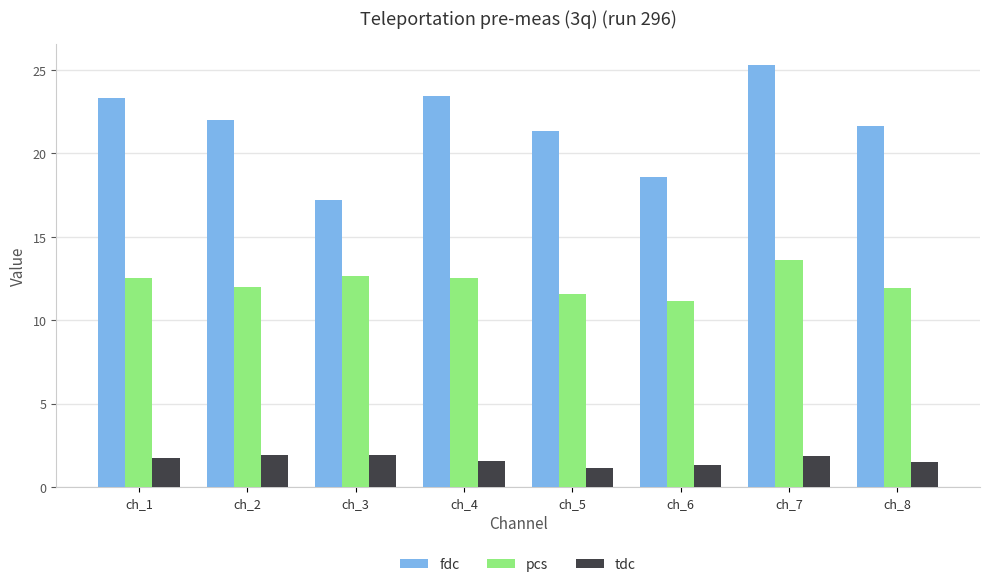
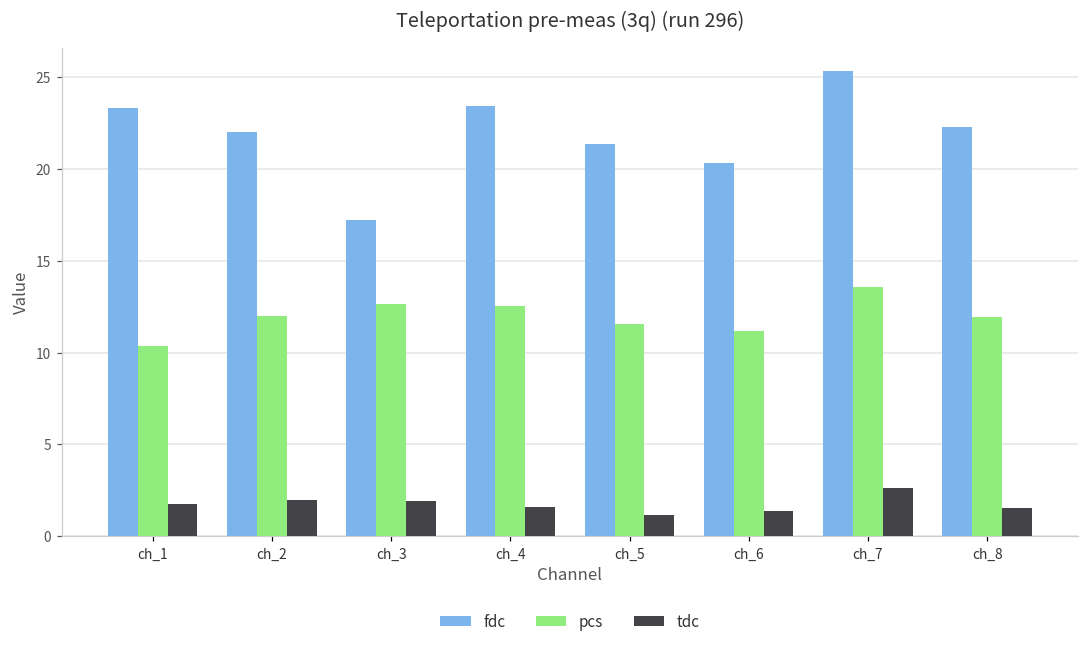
  {
    "fdc": {
      "ch_1": 23.3,
      "ch_2": 22.0,
      "ch_3": 17.2,
      "ch_4": 23.5,
      "ch_5": 21.4,
-     "ch_6": 18.6,
+     "ch_6": 20.3,
      "ch_7": 25.3,
-     "ch_8": 21.6
+     "ch_8": 22.3
    },
    "pcs": {
-     "ch_1": 12.5,
+     "ch_1": 10.4,
      "ch_2": 12.0,
      "ch_3": 12.6,
      "ch_4": 12.5,
      "ch_5": 11.6,
      "ch_6": 11.2,
      "ch_7": 13.6,
      "ch_8": 11.9
    },
    "tdc": {
      "ch_1": 1.7,
      "ch_2": 2.0,
      "ch_3": 1.9,
      "ch_4": 1.6,
      "ch_5": 1.2,
      "ch_6": 1.4,
-     "ch_7": 1.9,
+     "ch_7": 2.6,
      "ch_8": 1.5
    }
  }
